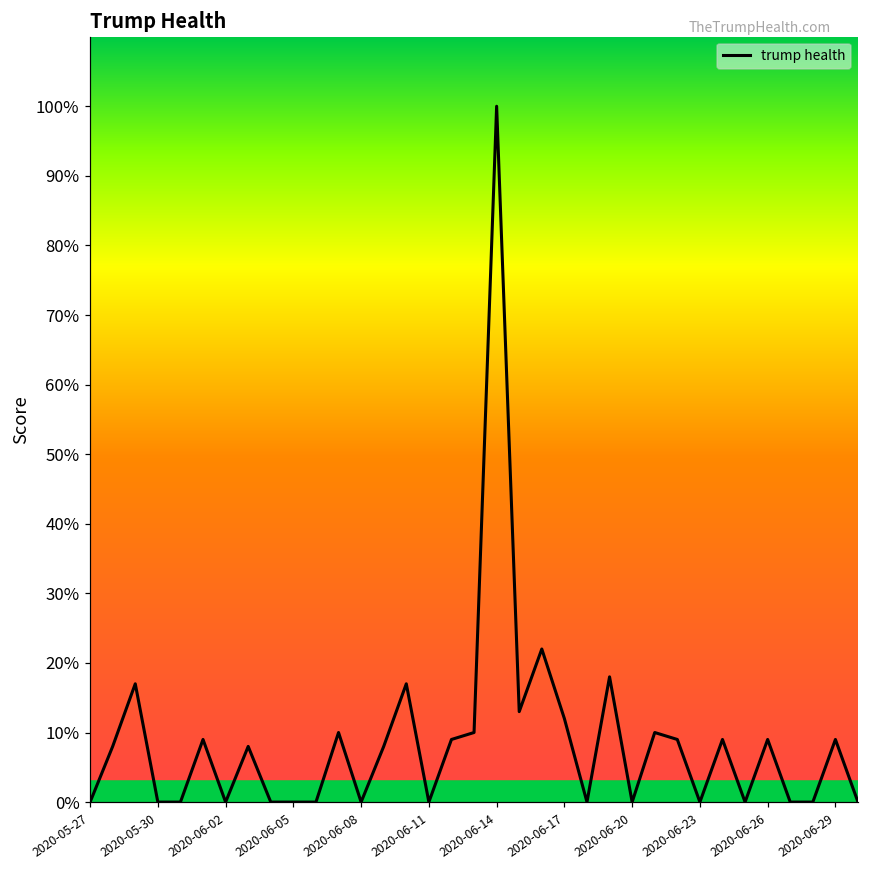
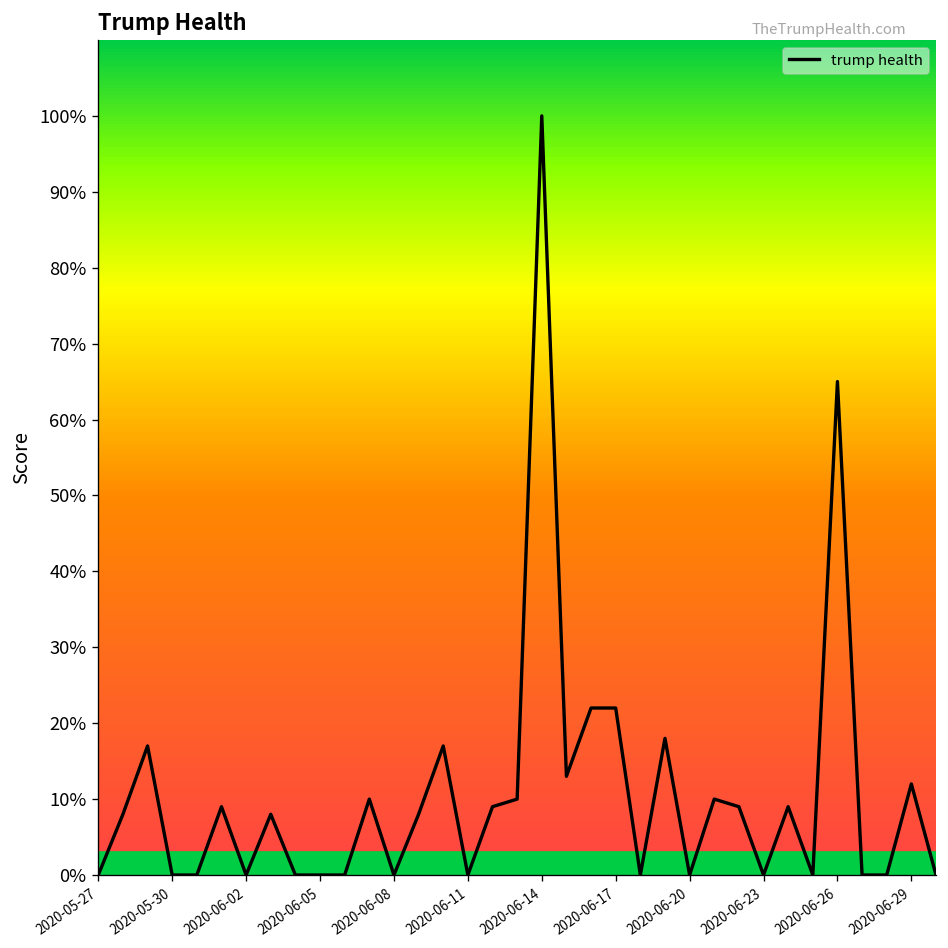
  {
    "2020-06-14": "100%",
-   "2020-06-17": "12%",
-   "2020-06-26": "9%",
-   "2020-06-29": "9%"
+   "2020-06-17": "22%",
+   "2020-06-26": "65%",
+   "2020-06-29": "12%"
  }
